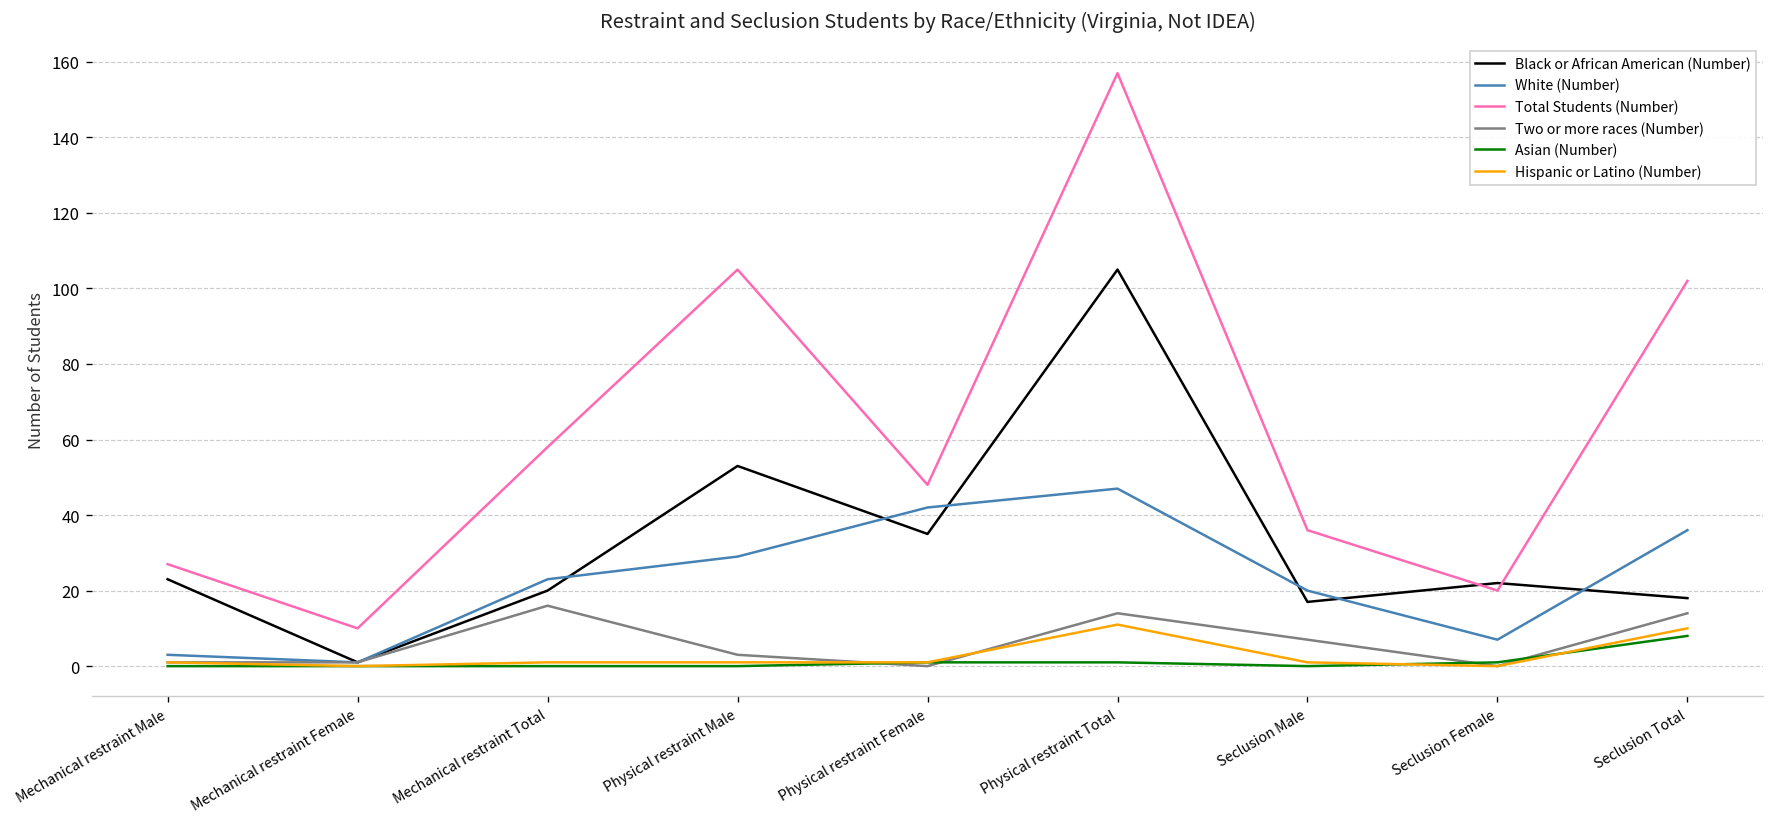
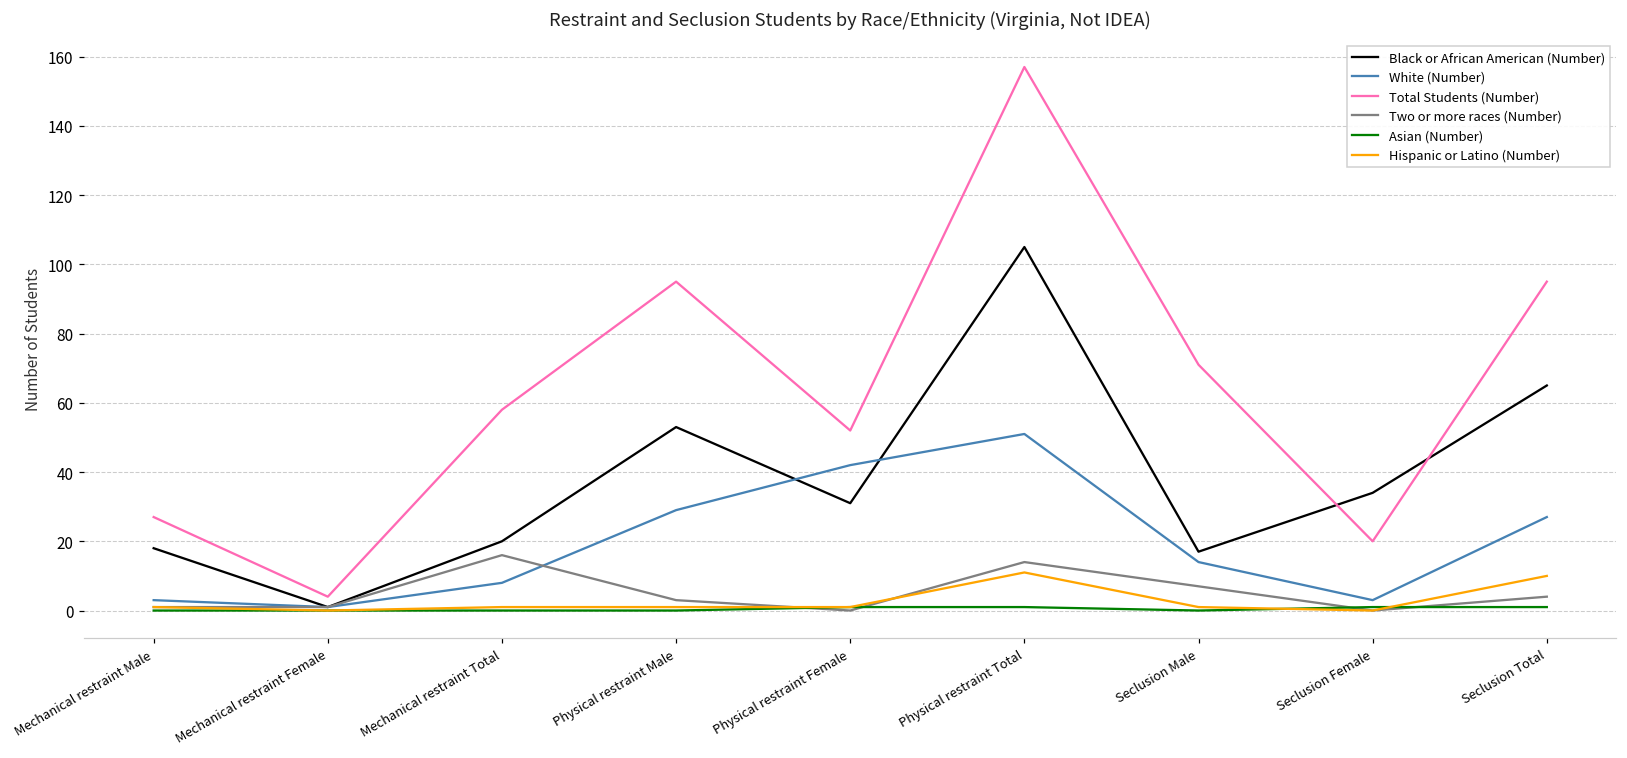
  {
    "Black or African American (Number)": {
-     "Mechanical restraint Male": 23,
+     "Mechanical restraint Male": 18,
      "Mechanical restraint Total": 20,
      "Physical restraint Male": 53,
-     "Physical restraint Female": 35,
+     "Physical restraint Female": 31,
      "Physical restraint Total": 105,
      "Seclusion Male": 17,
-     "Seclusion Female": 22,
-     "Seclusion Total": 18
+     "Seclusion Female": 34,
+     "Seclusion Total": 65
    },
    "White (Number)": {
      "Mechanical restraint Male": 3,
-     "Mechanical restraint Total": 23,
+     "Mechanical restraint Total": 8,
      "Physical restraint Male": 29,
      "Physical restraint Female": 42,
-     "Physical restraint Total": 47,
-     "Seclusion Male": 20,
-     "Seclusion Female": 7,
-     "Seclusion Total": 36
+     "Physical restraint Total": 51,
+     "Seclusion Male": 14,
+     "Seclusion Female": 3,
+     "Seclusion Total": 27
    },
    "Total Students (Number)": {
      "Mechanical restraint Male": 27,
-     "Mechanical restraint Female": 10,
+     "Mechanical restraint Female": 4,
      "Mechanical restraint Total": 58,
-     "Physical restraint Male": 105,
-     "Physical restraint Female": 48,
+     "Physical restraint Male": 95,
+     "Physical restraint Female": 52,
      "Physical restraint Total": 157,
-     "Seclusion Male": 36,
+     "Seclusion Male": 71,
      "Seclusion Female": 20,
-     "Seclusion Total": 102
+     "Seclusion Total": 95
    },
    "Two or more races (Number)": {
      "Mechanical restraint Total": 16,
      "Physical restraint Male": 3,
      "Physical restraint Female": 0,
      "Physical restraint Total": 14,
      "Seclusion Male": 7,
-     "Seclusion Total": 14
+     "Seclusion Total": 4
    },
    "Asian (Number)": {
      "Mechanical restraint Male": 0,
      "Mechanical restraint Total": 0,
      "Physical restraint Male": 0,
      "Physical restraint Total": 1,
      "Seclusion Male": 0,
      "Seclusion Female": 1,
-     "Seclusion Total": 8
+     "Seclusion Total": 1
    },
    "Hispanic or Latino (Number)": {
      "Mechanical restraint Total": 1,
      "Physical restraint Male": 1,
      "Physical restraint Total": 11,
      "Seclusion Male": 1,
      "Seclusion Total": 10
    }
  }
